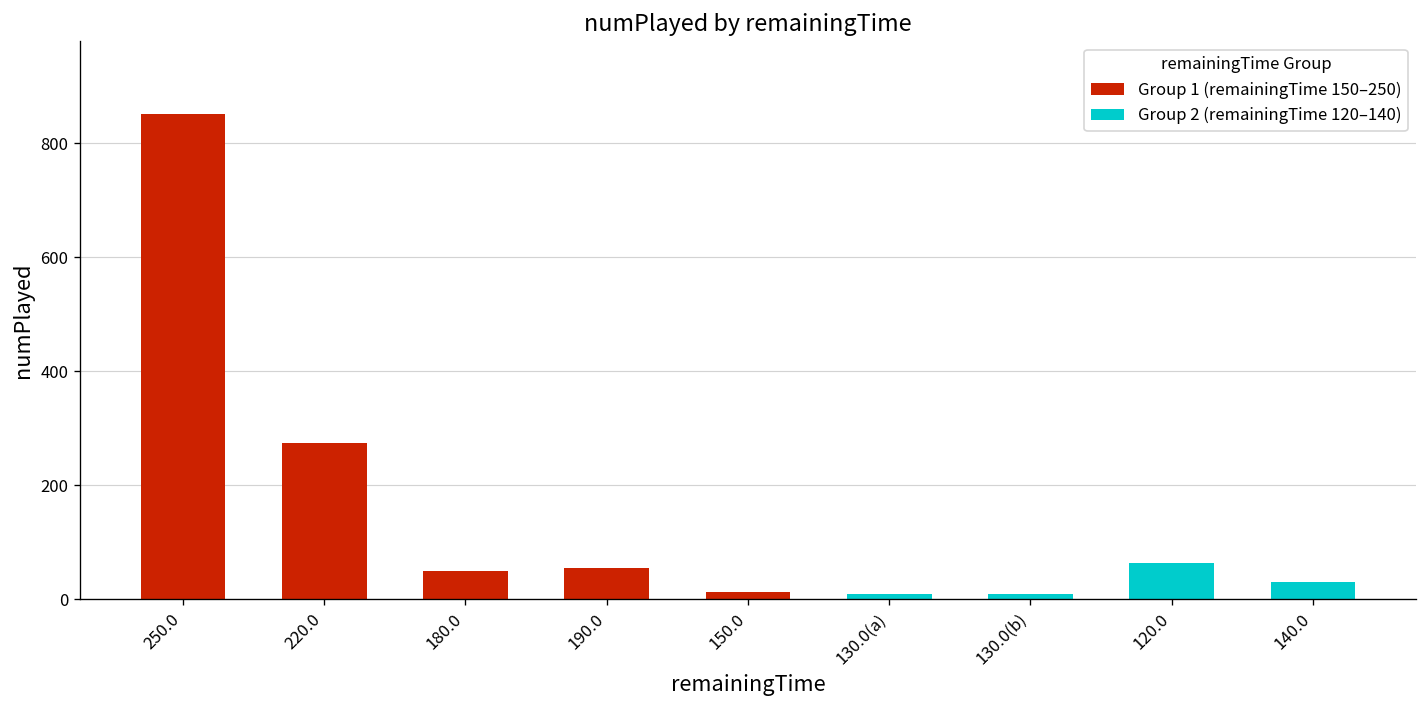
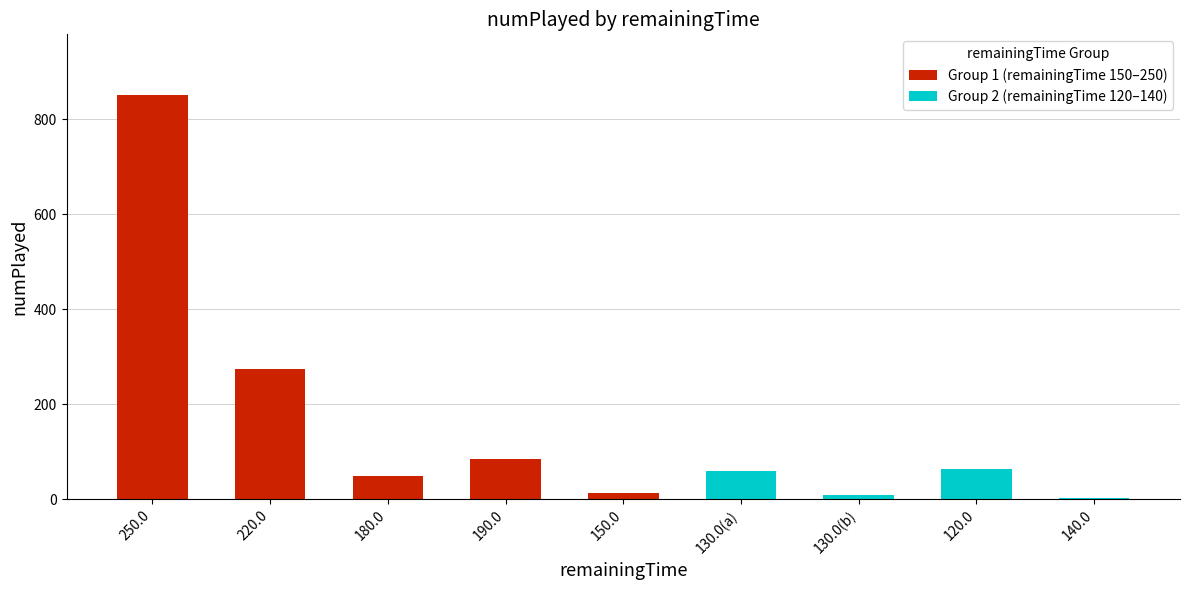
  {
    "Group 1 (remainingTime 150–250)": {
      "250.0": 850,
      "220.0": 270,
      "180.0": 50,
-     "190.0": 50,
+     "190.0": 80,
      "150.0": 10
    },
    "Group 2 (remainingTime 120–140)": {
-     "130.0(a)": 10,
+     "130.0(a)": 60,
      "130.0(b)": 10,
      "120.0": 60,
-     "140.0": 30
+     "140.0": 0
    }
  }
